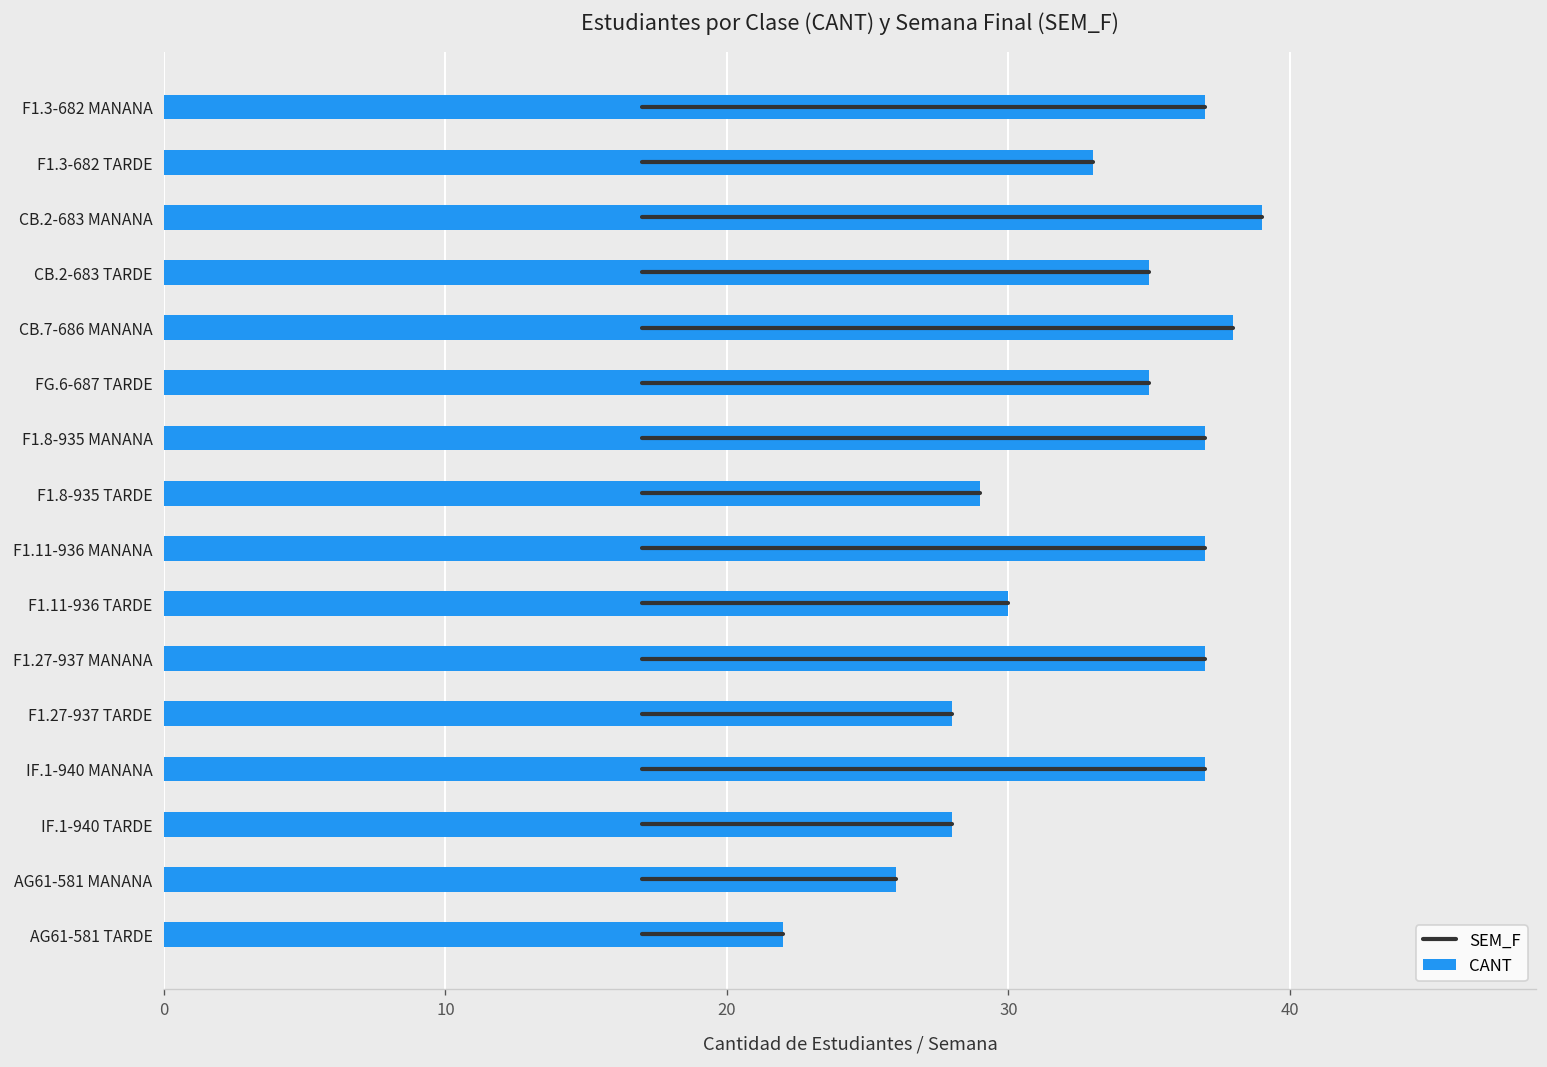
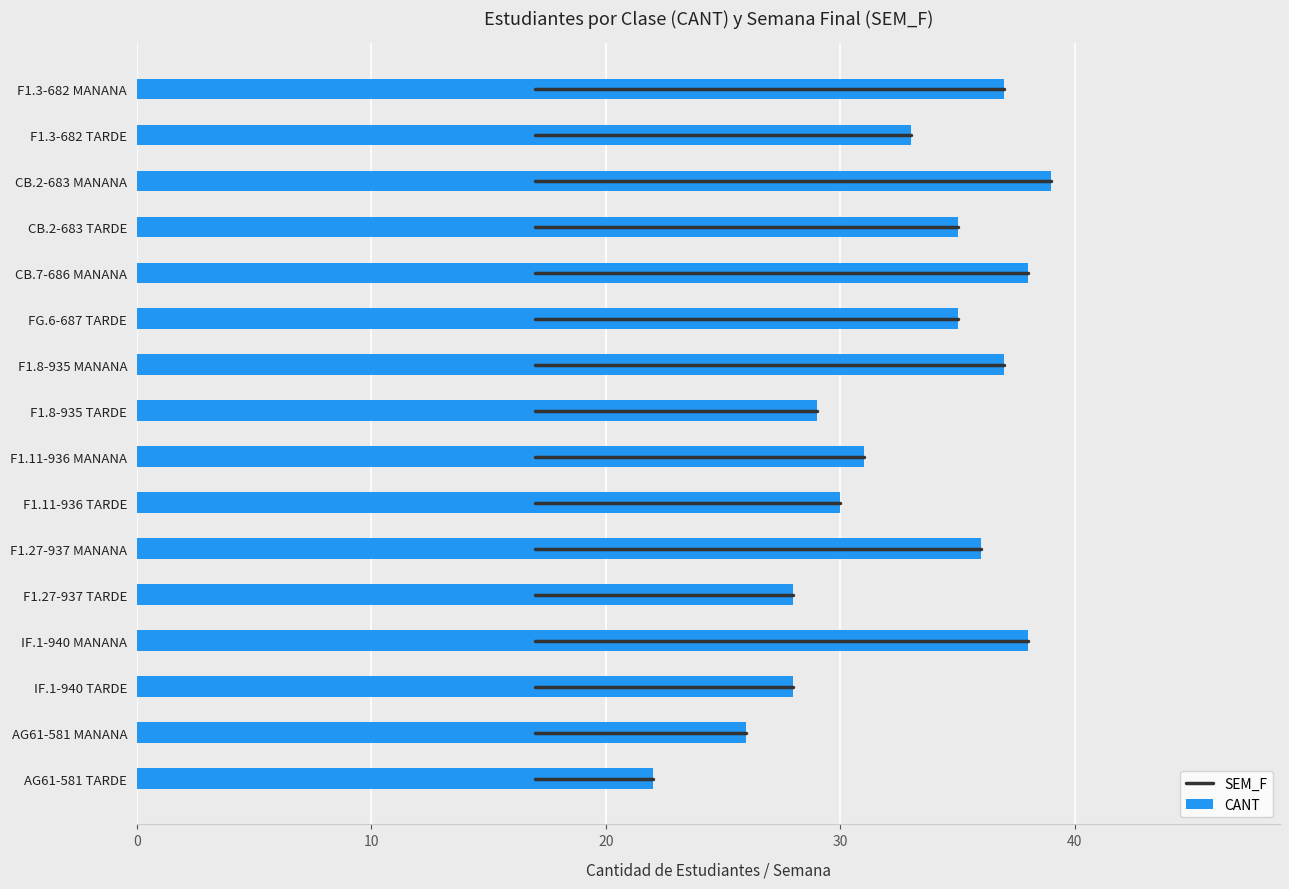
  {
    "CANT": {
      "F1.3-682 MANANA": 37,
      "F1.3-682 TARDE": 33,
      "CB.2-683 MANANA": 39,
      "CB.2-683 TARDE": 35,
      "CB.7-686 MANANA": 38,
      "FG.6-687 TARDE": 35,
      "F1.8-935 MANANA": 37,
      "F1.8-935 TARDE": 29,
-     "F1.11-936 MANANA": 37,
+     "F1.11-936 MANANA": 31,
      "F1.11-936 TARDE": 30,
-     "F1.27-937 MANANA": 37,
+     "F1.27-937 MANANA": 36,
      "F1.27-937 TARDE": 28,
-     "IF.1-940 MANANA": 37,
+     "IF.1-940 MANANA": 38,
      "IF.1-940 TARDE": 28,
      "AG61-581 MANANA": 26,
      "AG61-581 TARDE": 22
    }
  }
